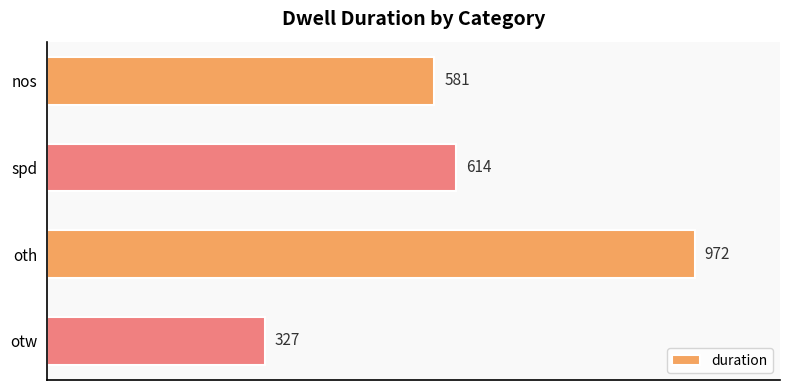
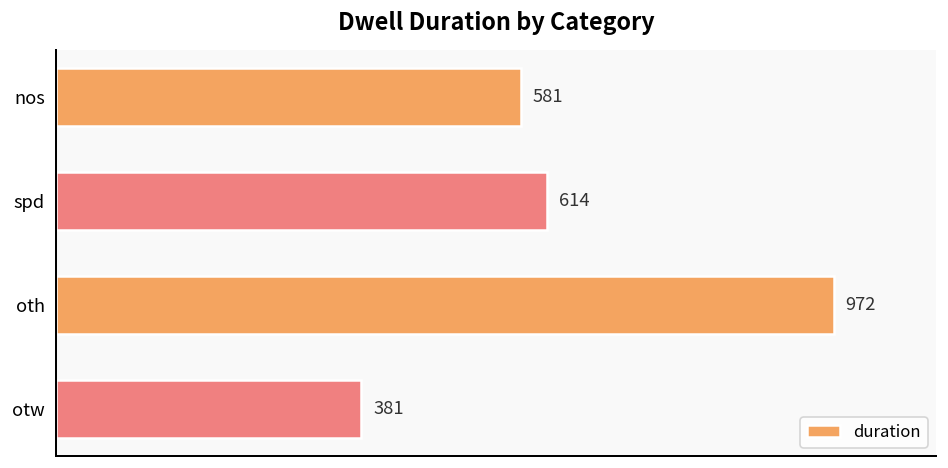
  {
    "nos": 581,
    "spd": 614,
    "oth": 972,
-   "otw": 327
+   "otw": 381
  }
